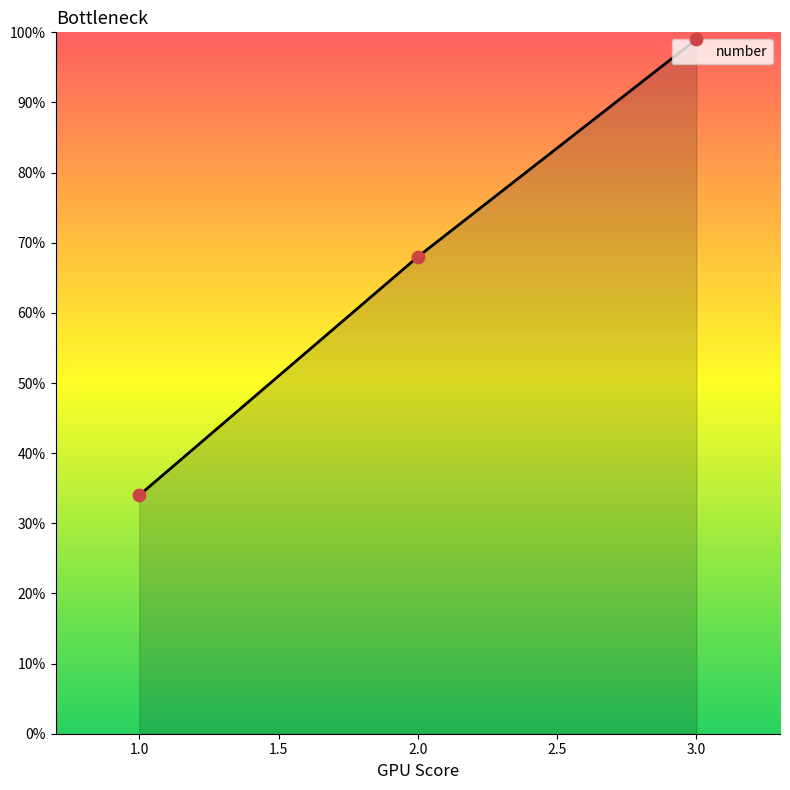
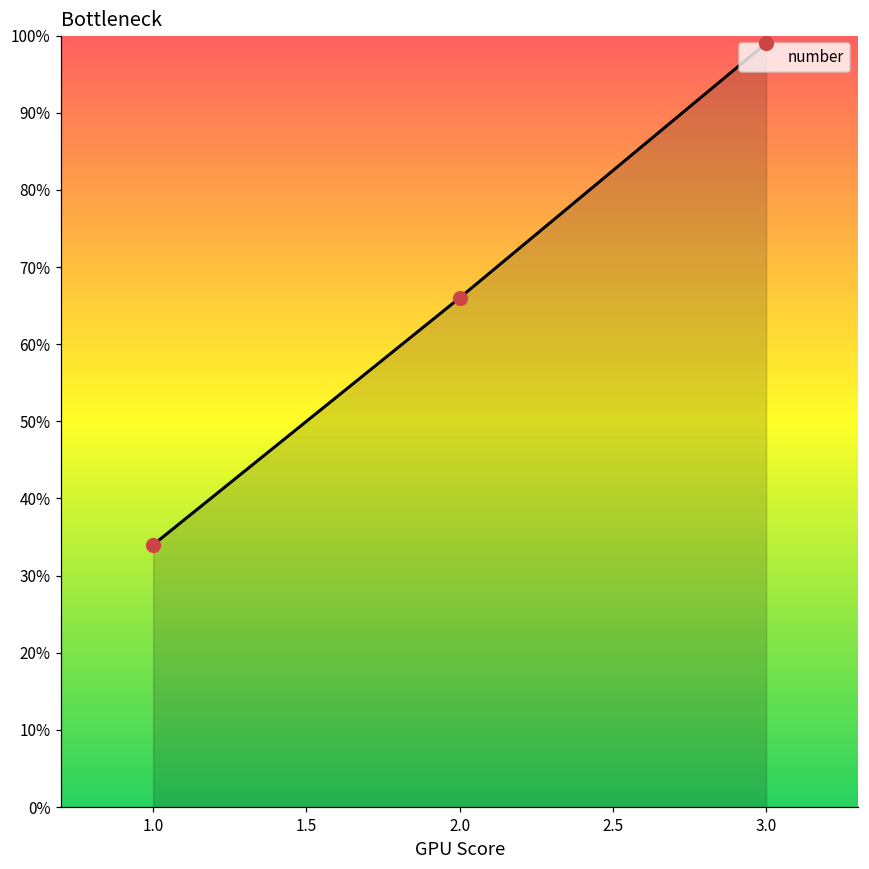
  {
    "1.0": "34%",
-   "2.0": "68%"
+   "2.0": "66%"
  }
